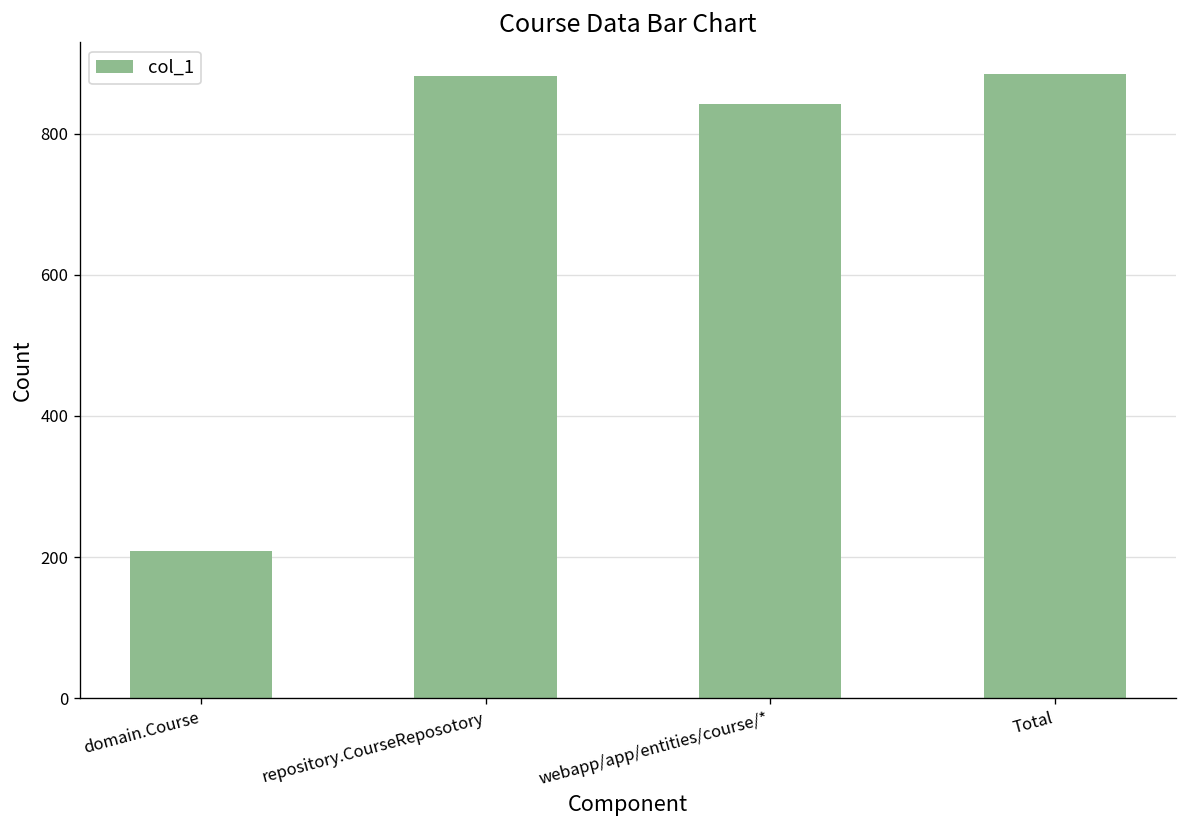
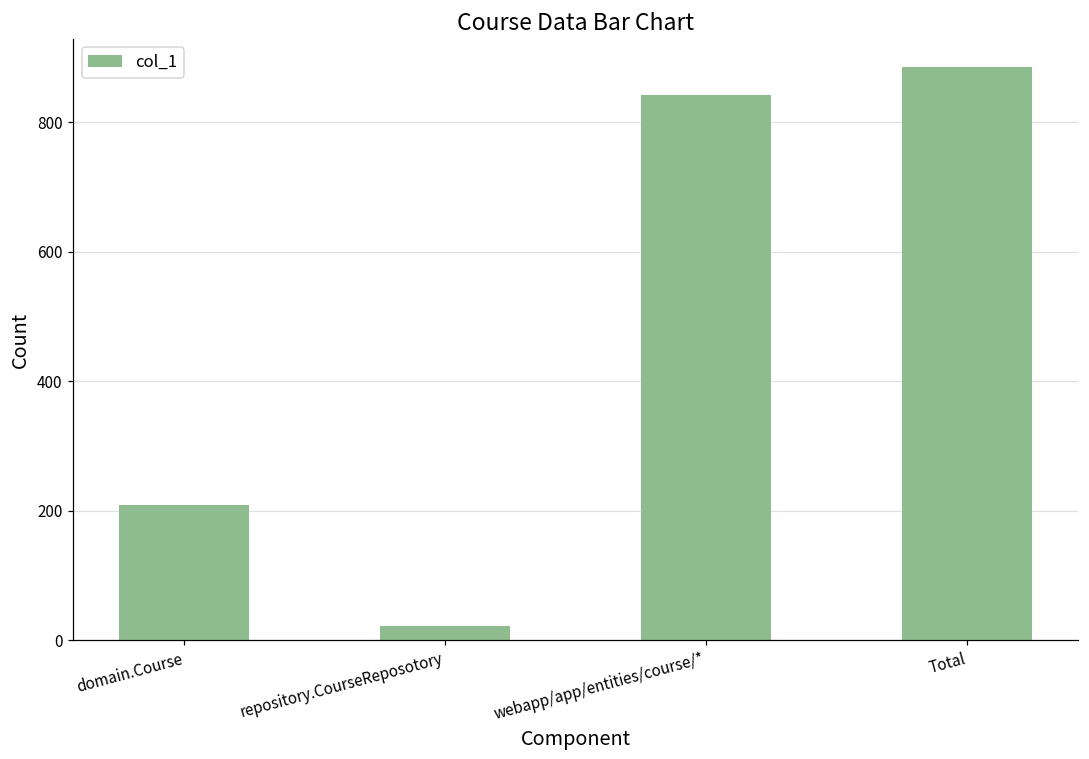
  {
    "domain.Course": 210,
-   "repository.CourseReposotory": 880,
+   "repository.CourseReposotory": 20,
    "webapp/app/entities/course/*": 840,
    "Total": 890
  }
